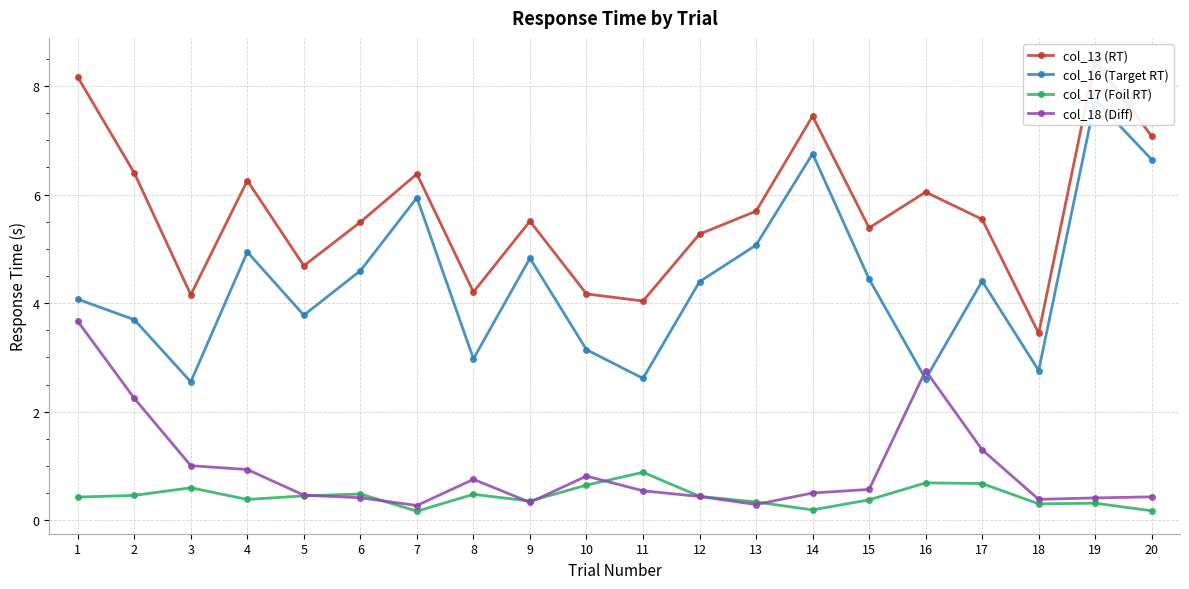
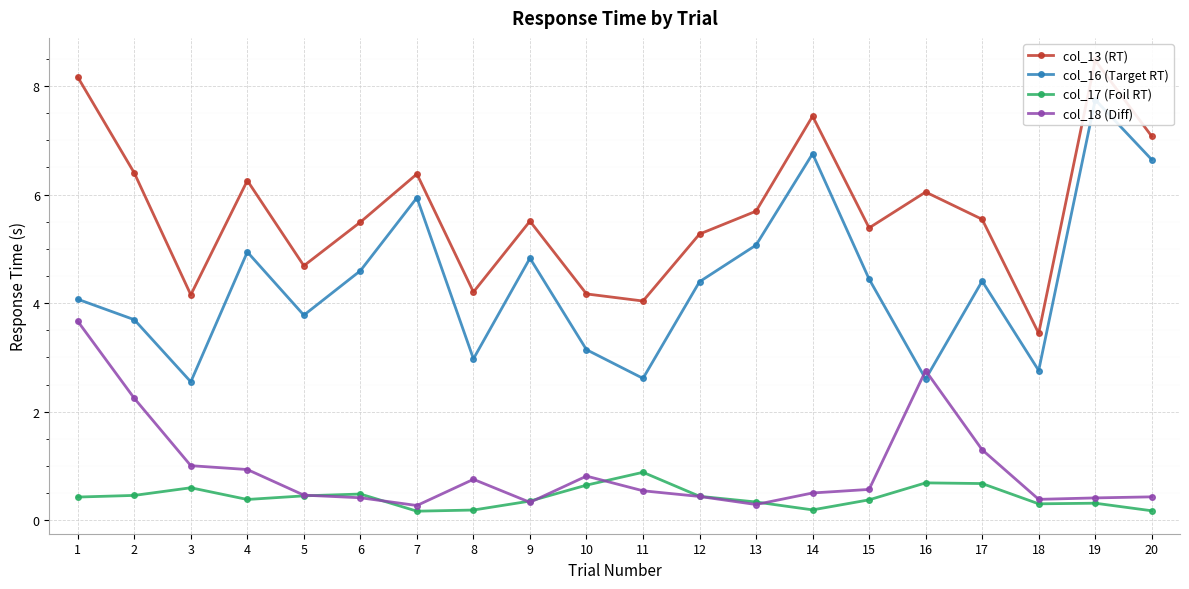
  {
    "col_13 (RT)": {
      "1": 8.2,
      "2": 6.4,
      "3": 4.2,
      "4": 6.3,
      "5": 4.7,
      "6": 5.5,
      "7": 6.4,
      "8": 4.2,
      "9": 5.5,
      "10": 4.2,
      "11": 4.0,
      "12": 5.3,
      "13": 5.7,
      "14": 7.4,
      "15": 5.4,
      "16": 6.0,
      "17": 5.5,
      "18": 3.4,
      "20": 7.1
    },
    "col_16 (Target RT)": {
      "1": 4.1,
      "2": 3.7,
      "3": 2.5,
      "4": 4.9,
      "5": 3.8,
      "6": 4.6,
      "7": 5.9,
      "8": 3.0,
      "9": 4.8,
      "10": 3.1,
      "11": 2.6,
      "12": 4.4,
      "13": 5.1,
      "14": 6.8,
      "15": 4.4,
      "16": 2.6,
      "17": 4.4,
      "18": 2.8,
      "20": 6.6
    },
    "col_17 (Foil RT)": {
      "1": 0.4,
      "2": 0.5,
      "3": 0.6,
      "4": 0.4,
      "6": 0.5,
      "7": 0.2,
-     "8": 0.5,
+     "8": 0.2,
      "10": 0.6,
      "11": 0.9,
      "14": 0.2,
      "15": 0.4,
      "16": 0.7,
      "17": 0.7,
      "18": 0.3,
      "19": 0.3,
      "20": 0.2
    },
    "col_18 (Diff)": {
      "1": 3.7,
      "2": 2.2,
      "3": 1.0,
      "4": 0.9,
      "6": 0.4,
      "7": 0.3,
      "8": 0.8,
      "10": 0.8,
      "11": 0.5,
      "14": 0.5,
      "15": 0.6,
      "16": 2.8,
      "17": 1.3,
      "18": 0.4,
      "19": 0.4,
      "20": 0.4
    }
  }
